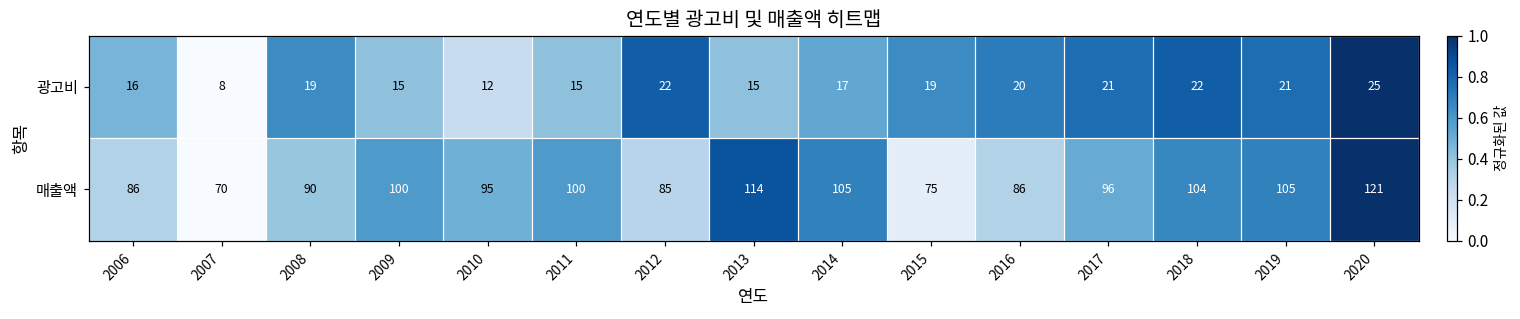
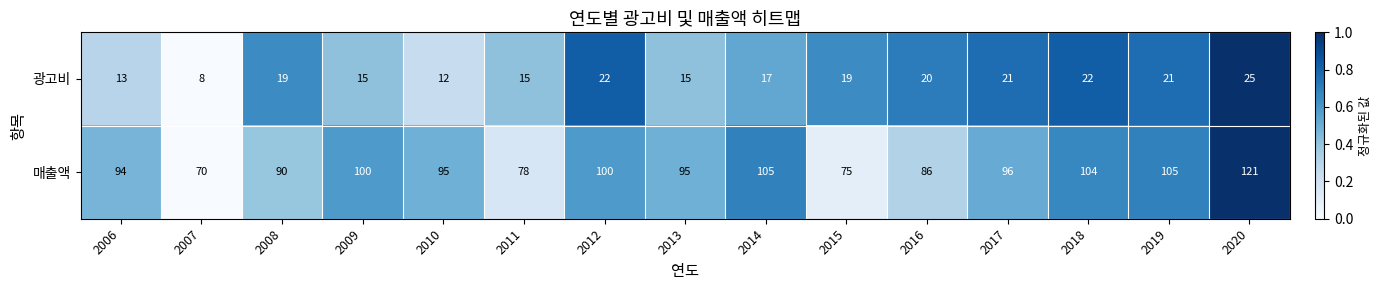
  {
    "광고비": {
-     "2006": 16,
+     "2006": 13,
      "2007": 8,
      "2008": 19,
      "2009": 15,
      "2010": 12,
      "2011": 15,
      "2012": 22,
      "2013": 15,
      "2014": 17,
      "2015": 19,
      "2016": 20,
      "2017": 21,
      "2018": 22,
      "2019": 21,
      "2020": 25
    },
    "매출액": {
-     "2006": 86,
+     "2006": 94,
      "2007": 70,
      "2008": 90,
      "2009": 100,
      "2010": 95,
-     "2011": 100,
-     "2012": 85,
-     "2013": 114,
+     "2011": 78,
+     "2012": 100,
+     "2013": 95,
      "2014": 105,
      "2015": 75,
      "2016": 86,
      "2017": 96,
      "2018": 104,
      "2019": 105,
      "2020": 121
    }
  }
